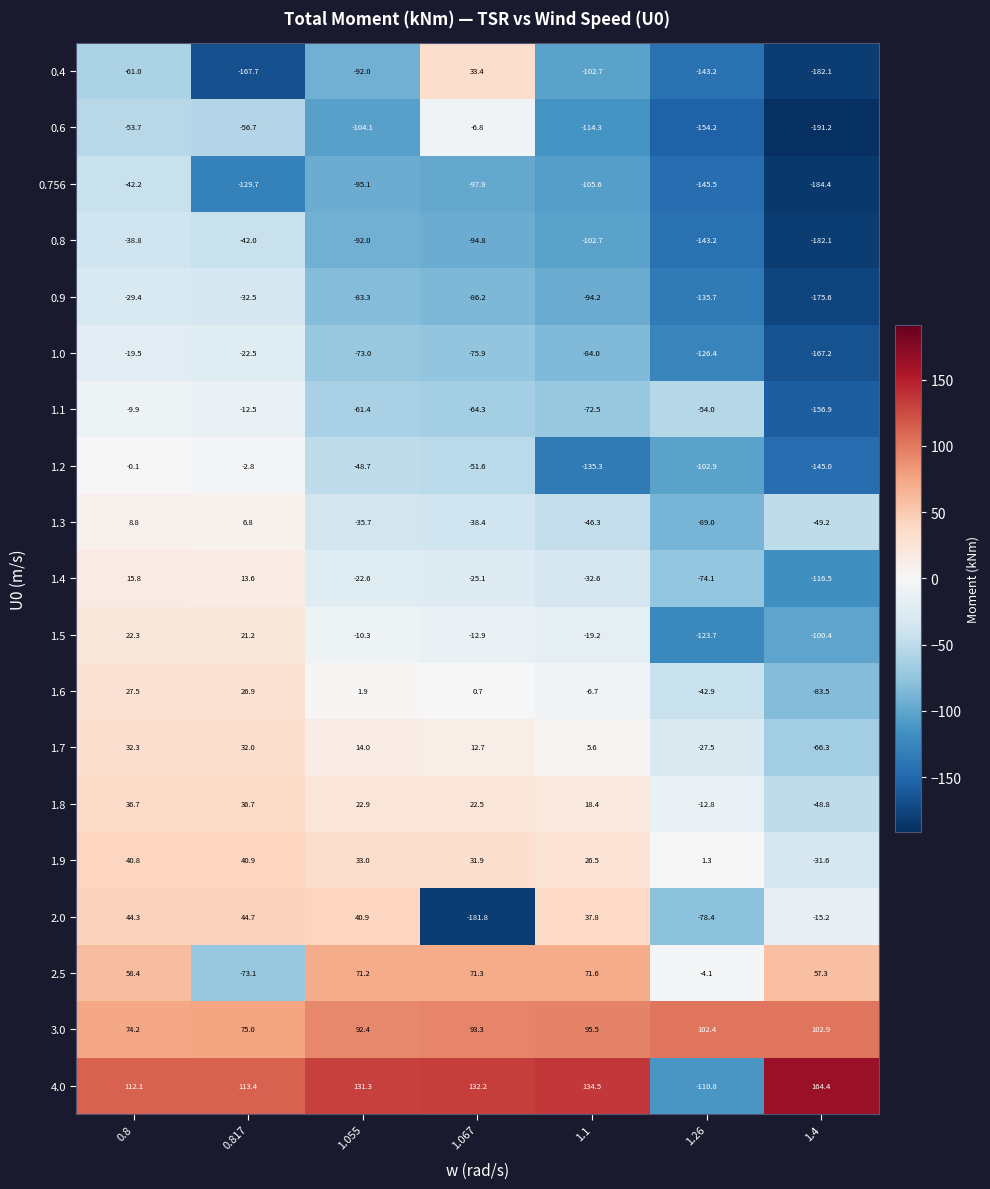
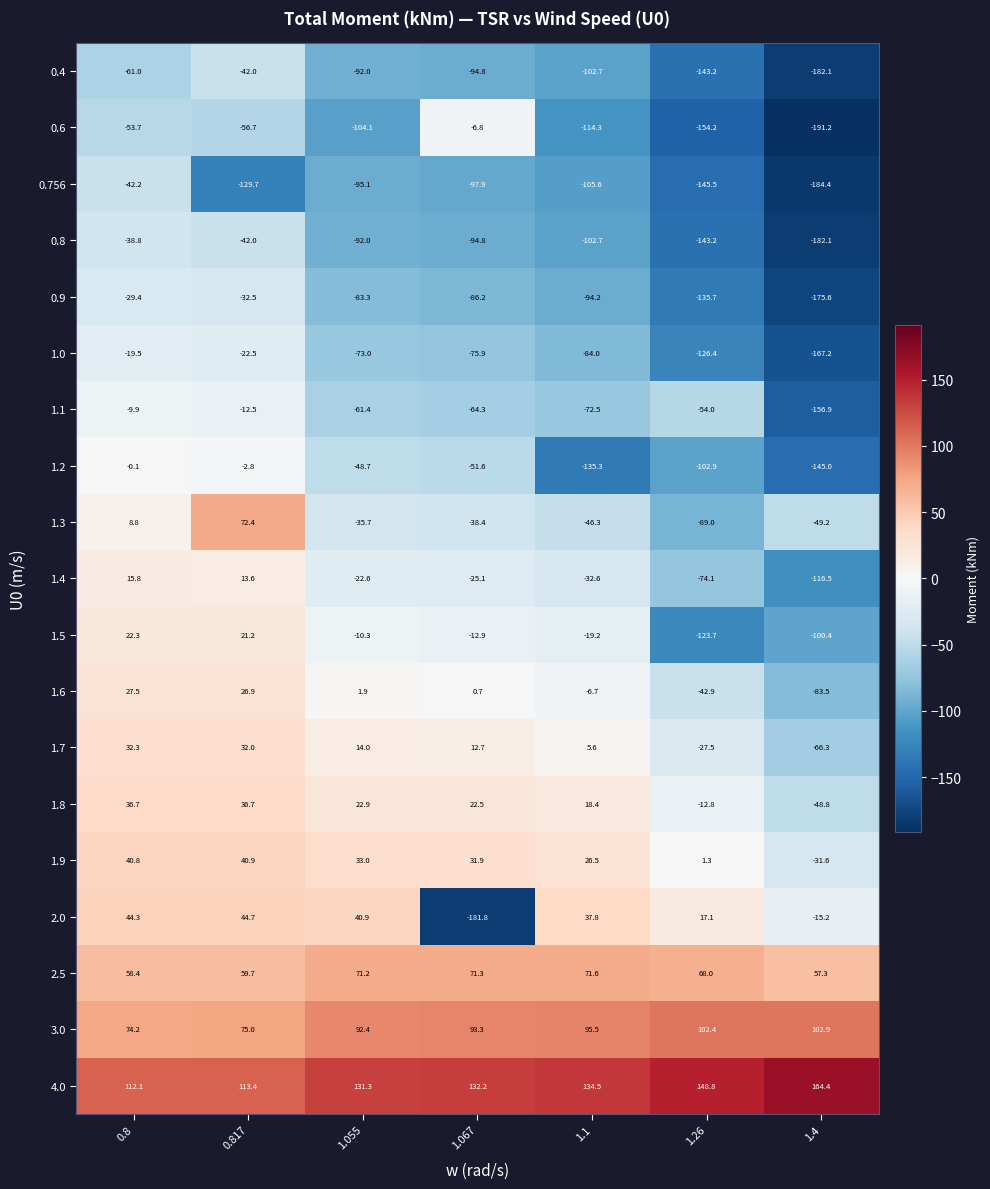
  {
    "0.4": {
      "0.8": -61.0,
-     "0.817": -167.7,
+     "0.817": -42.0,
      "1.055": -92.0,
-     "1.067": 33.4,
+     "1.067": -94.8,
      "1.1": -102.7,
      "1.26": -143.2,
      "1.4": -182.1
    },
    "0.6": {
      "0.8": -53.7,
      "0.817": -56.7,
      "1.055": -104.1,
      "1.067": -6.8,
      "1.1": -114.3,
      "1.26": -154.2,
      "1.4": -191.2
    },
    "0.756": {
      "0.8": -42.2,
      "0.817": -129.7,
      "1.055": -95.1,
      "1.067": -97.9,
      "1.1": -105.6,
      "1.26": -145.5,
      "1.4": -184.4
    },
    "0.8": {
      "0.8": -38.8,
      "0.817": -42.0,
      "1.055": -92.0,
      "1.067": -94.8,
      "1.1": -102.7,
      "1.26": -143.2,
      "1.4": -182.1
    },
    "0.9": {
      "0.8": -29.4,
      "0.817": -32.5,
      "1.055": -83.3,
      "1.067": -86.2,
      "1.1": -94.2,
      "1.26": -135.7,
      "1.4": -175.6
    },
    "1.0": {
      "0.8": -19.5,
      "0.817": -22.5,
      "1.055": -73.0,
      "1.067": -75.9,
      "1.1": -84.0,
      "1.26": -126.4,
      "1.4": -167.2
    },
    "1.1": {
      "0.8": -9.9,
      "0.817": -12.5,
      "1.055": -61.4,
      "1.067": -64.3,
      "1.1": -72.5,
      "1.26": -54.0,
      "1.4": -156.9
    },
    "1.2": {
      "0.8": -0.1,
      "0.817": -2.8,
      "1.055": -48.7,
      "1.067": -51.6,
      "1.1": -135.3,
      "1.26": -102.9,
      "1.4": -145.0
    },
    "1.3": {
      "0.8": 8.8,
-     "0.817": 6.8,
+     "0.817": 72.4,
      "1.055": -35.7,
      "1.067": -38.4,
      "1.1": -46.3,
      "1.26": -89.0,
      "1.4": -49.2
    },
    "1.4": {
      "0.8": 15.8,
      "0.817": 13.6,
      "1.055": -22.6,
      "1.067": -25.1,
      "1.1": -32.6,
      "1.26": -74.1,
      "1.4": -116.5
    },
    "1.5": {
      "0.8": 22.3,
      "0.817": 21.2,
      "1.055": -10.3,
      "1.067": -12.9,
      "1.1": -19.2,
      "1.26": -123.7,
      "1.4": -100.4
    },
    "1.6": {
      "0.8": 27.5,
      "0.817": 26.9,
      "1.055": 1.9,
      "1.067": 0.7,
      "1.1": -6.7,
      "1.26": -42.9,
      "1.4": -83.5
    },
    "1.7": {
      "0.8": 32.3,
      "0.817": 32.0,
      "1.055": 14.0,
      "1.067": 12.7,
      "1.1": 5.6,
      "1.26": -27.5,
      "1.4": -66.3
    },
    "1.8": {
      "0.8": 36.7,
      "0.817": 36.7,
      "1.055": 22.9,
      "1.067": 22.5,
      "1.1": 18.4,
      "1.26": -12.8,
      "1.4": -48.8
    },
    "1.9": {
      "0.8": 40.8,
      "0.817": 40.9,
      "1.055": 33.0,
      "1.067": 31.9,
      "1.1": 26.5,
      "1.26": 1.3,
      "1.4": -31.6
    },
    "2.0": {
      "0.8": 44.3,
      "0.817": 44.7,
      "1.055": 40.9,
      "1.067": -181.8,
      "1.1": 37.8,
-     "1.26": -78.4,
+     "1.26": 17.1,
      "1.4": -15.2
    },
    "2.5": {
      "0.8": 58.4,
-     "0.817": -73.1,
+     "0.817": 59.7,
      "1.055": 71.2,
      "1.067": 71.3,
      "1.1": 71.6,
-     "1.26": -4.1,
+     "1.26": 68.0,
      "1.4": 57.3
    },
    "3.0": {
      "0.8": 74.2,
      "0.817": 75.0,
      "1.055": 92.4,
      "1.067": 93.3,
      "1.1": 95.5,
      "1.26": 102.4,
      "1.4": 102.9
    },
    "4.0": {
      "0.8": 112.1,
      "0.817": 113.4,
      "1.055": 131.3,
      "1.067": 132.2,
      "1.1": 134.5,
-     "1.26": -110.8,
+     "1.26": 148.8,
      "1.4": 164.4
    }
  }
